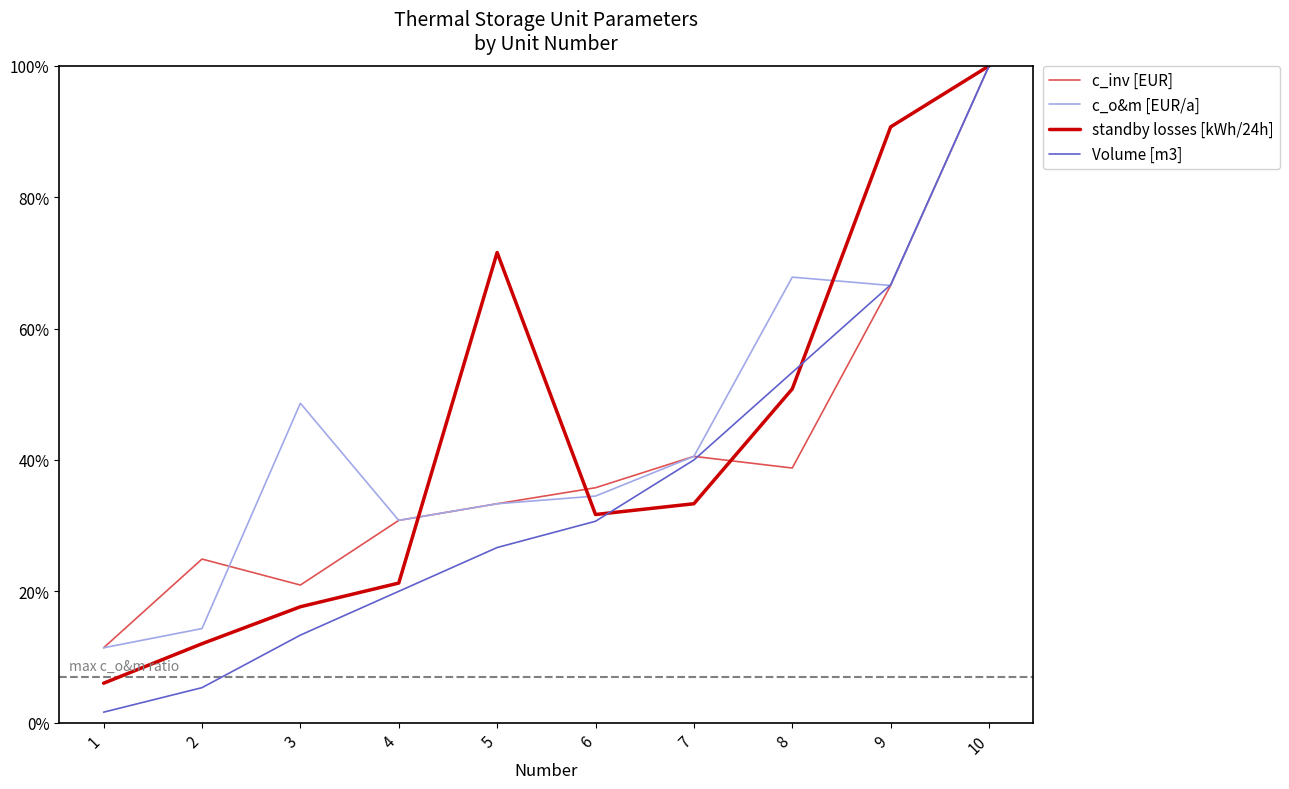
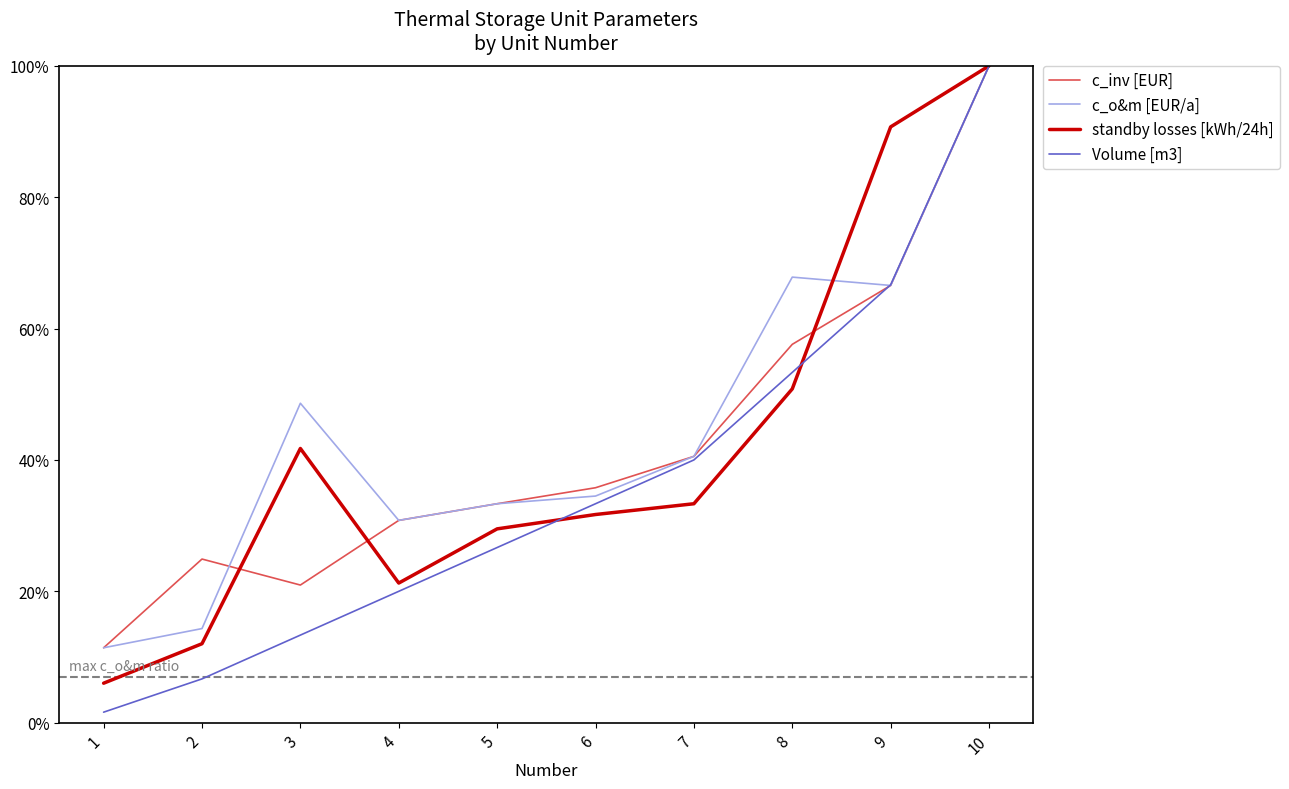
  {
    "c_inv [EUR]": {
      "2": "25%",
      "3": "21%",
      "6": "36%",
-     "8": "39%"
+     "8": "58%"
    },
    "c_o&m [EUR/a]": {
      "2": "14%",
      "3": "49%",
      "6": "35%",
      "8": "68%"
    },
    "standby losses [kWh/24h]": {
      "1": "6%",
      "2": "12%",
-     "3": "18%",
+     "3": "42%",
      "4": "21%",
-     "5": "72%",
+     "5": "30%",
      "6": "32%",
      "7": "33%",
      "8": "51%",
      "9": "91%"
    },
    "Volume [m3]": {
      "1": "2%",
-     "2": "5%",
+     "2": "7%",
      "3": "13%",
      "4": "20%",
      "5": "27%",
-     "6": "31%",
+     "6": "33%",
      "7": "40%",
      "8": "53%"
    }
  }
